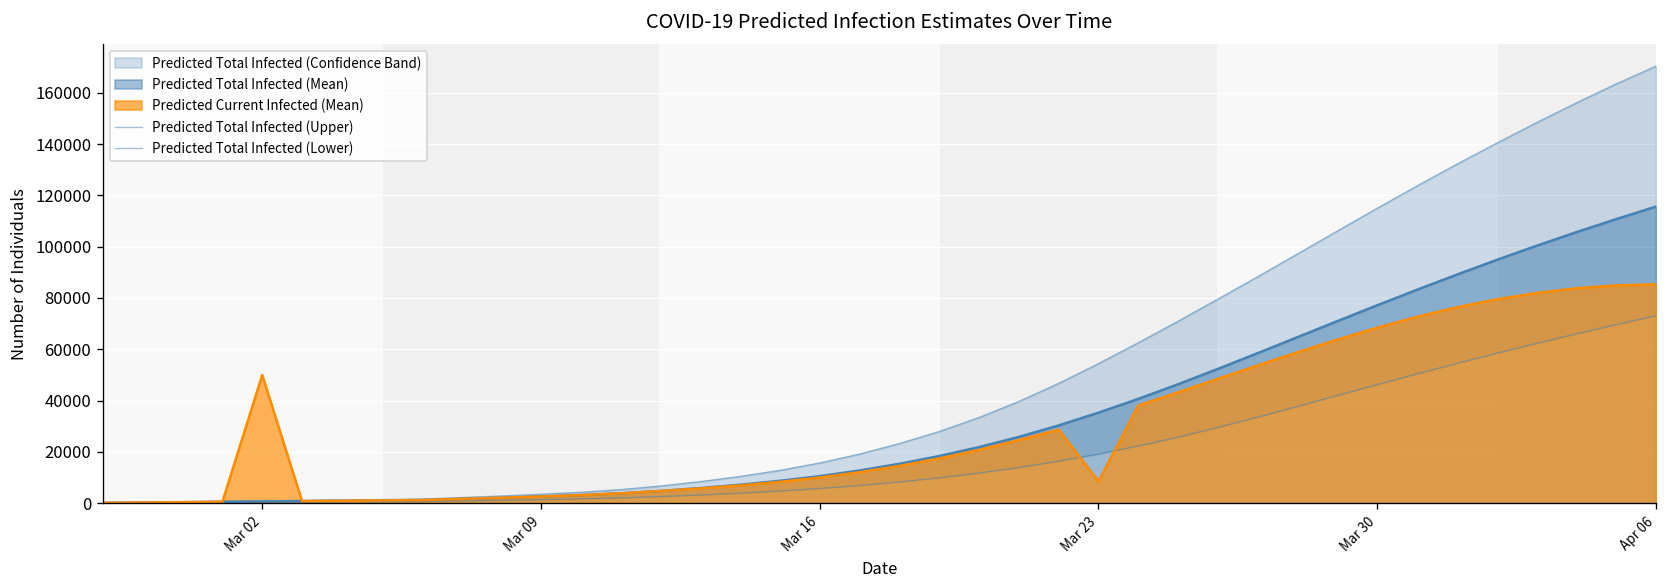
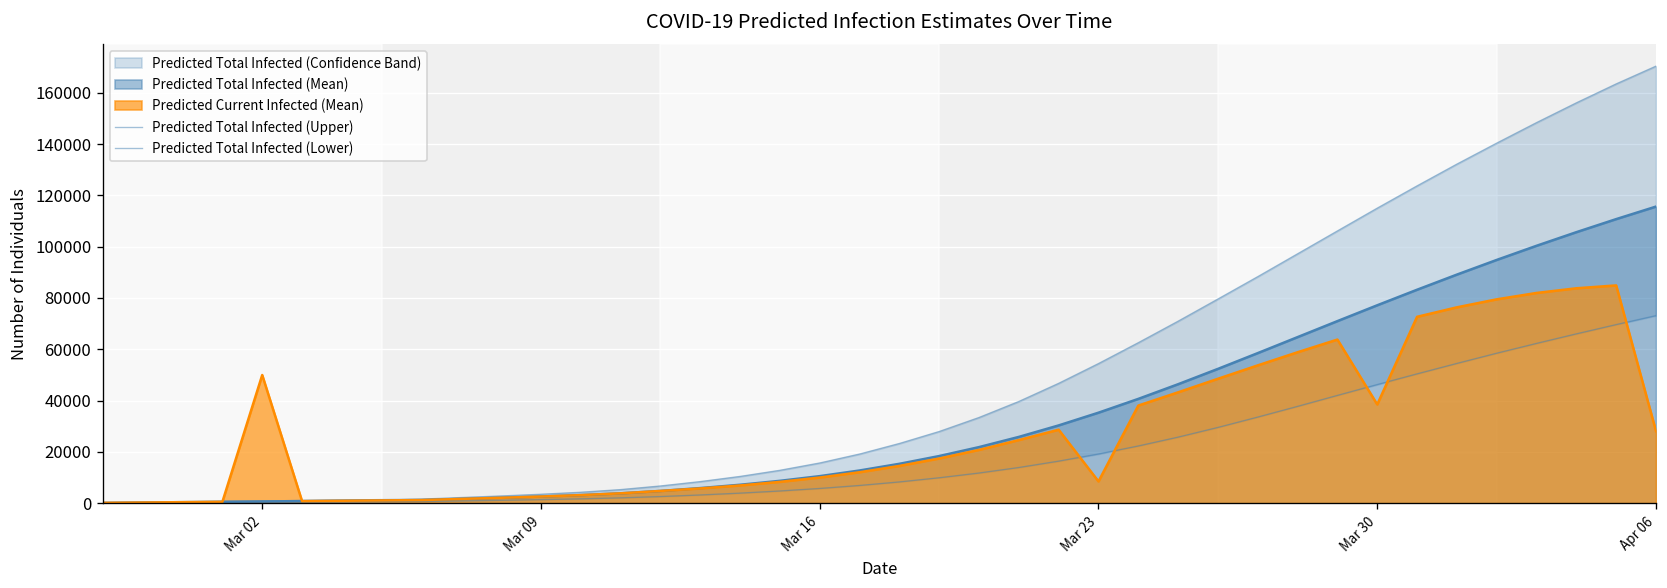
  {
    "Predicted Current Infected (Mean)": {
      "Mar 02": 50000,
      "Mar 23": 8000,
-     "Mar 30": 68000,
-     "Apr 06": 85000
+     "Mar 30": 38000,
+     "Apr 06": 28000
    }
  }
